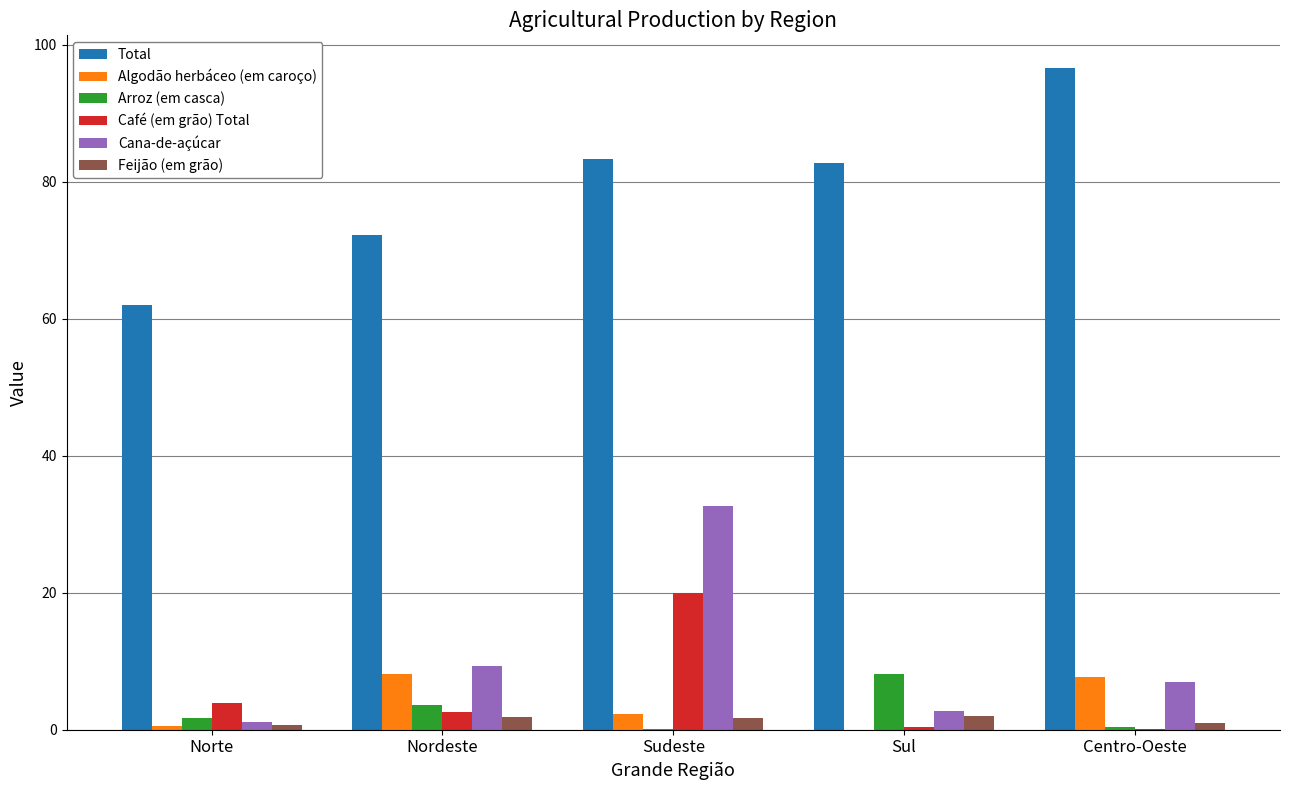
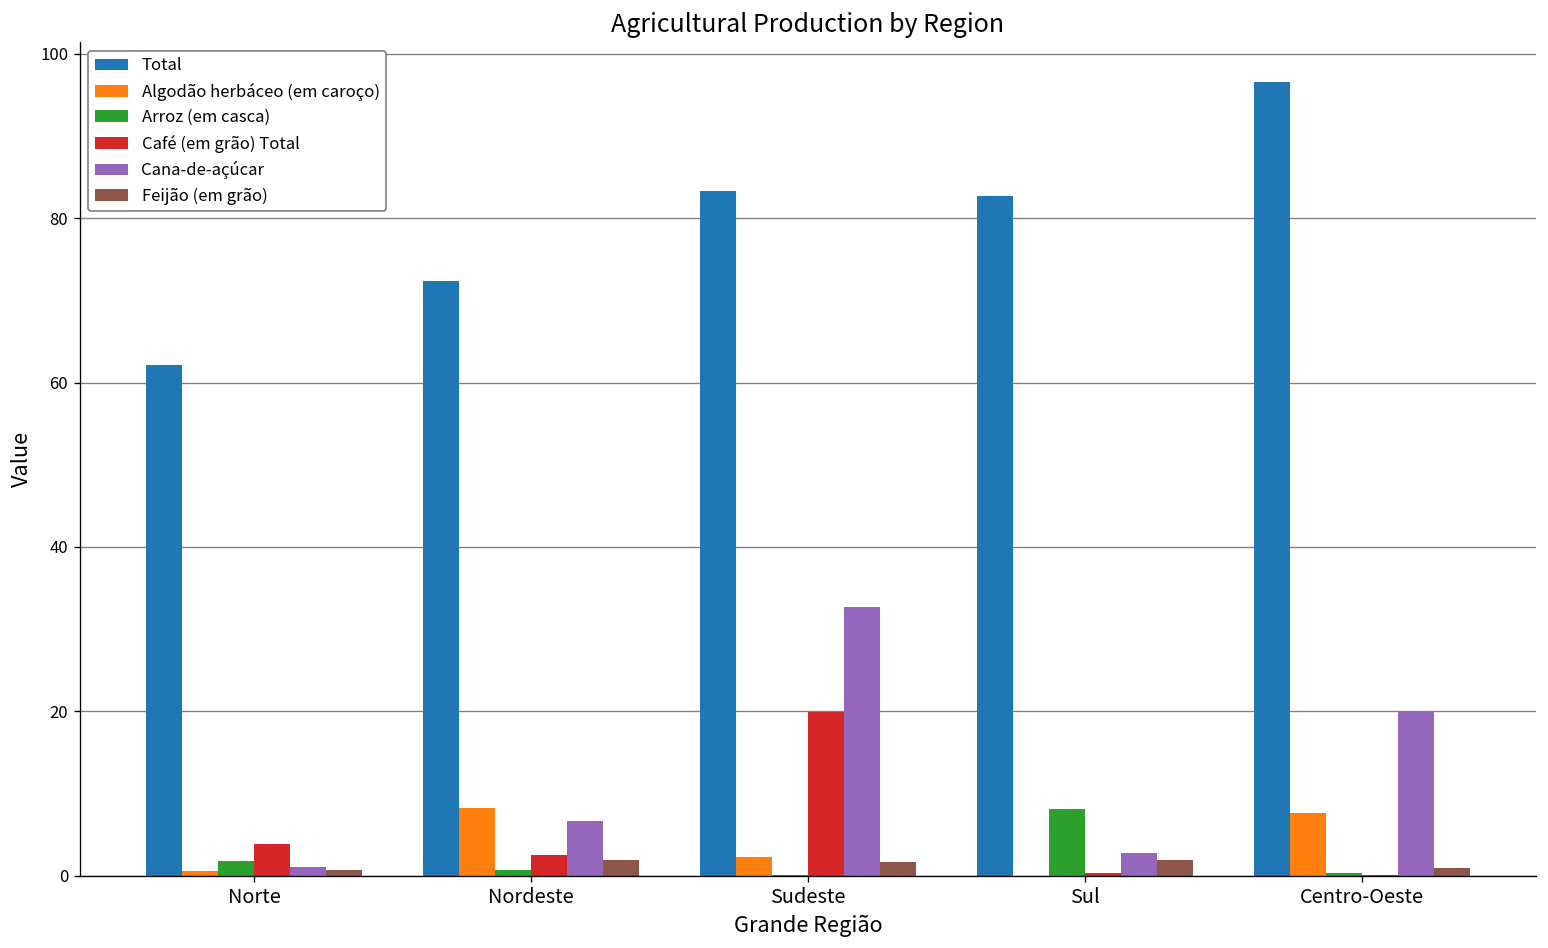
  {
    "Total": {
      "Norte": 62,
      "Nordeste": 72,
      "Sudeste": 83,
      "Sul": 83,
      "Centro-Oeste": 97
    },
    "Algodão herbáceo (em caroço)": {
      "Norte": 1,
      "Nordeste": 8,
      "Sudeste": 2,
      "Sul": 0,
      "Centro-Oeste": 8
    },
    "Arroz (em casca)": {
      "Norte": 2,
-     "Nordeste": 4,
+     "Nordeste": 1,
      "Sul": 8
    },
    "Café (em grão) Total": {
      "Norte": 4,
      "Nordeste": 3,
      "Sudeste": 20
    },
    "Cana-de-açúcar": {
      "Norte": 1,
-     "Nordeste": 9,
+     "Nordeste": 7,
      "Sudeste": 33,
      "Sul": 3,
-     "Centro-Oeste": 7
+     "Centro-Oeste": 20
    },
    "Feijão (em grão)": {
      "Norte": 1,
      "Nordeste": 2,
      "Sudeste": 2,
      "Sul": 2,
      "Centro-Oeste": 1
    }
  }
